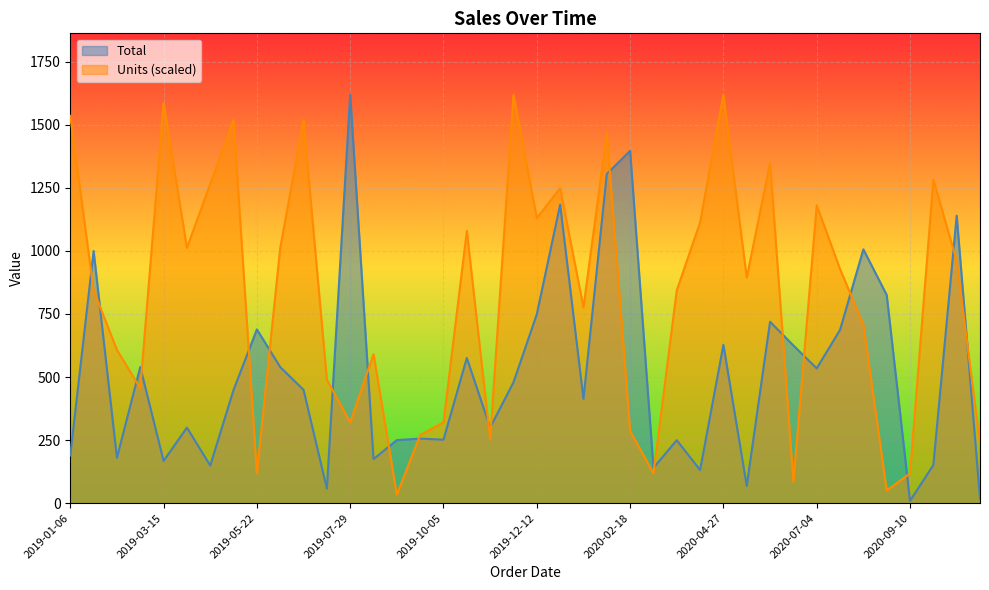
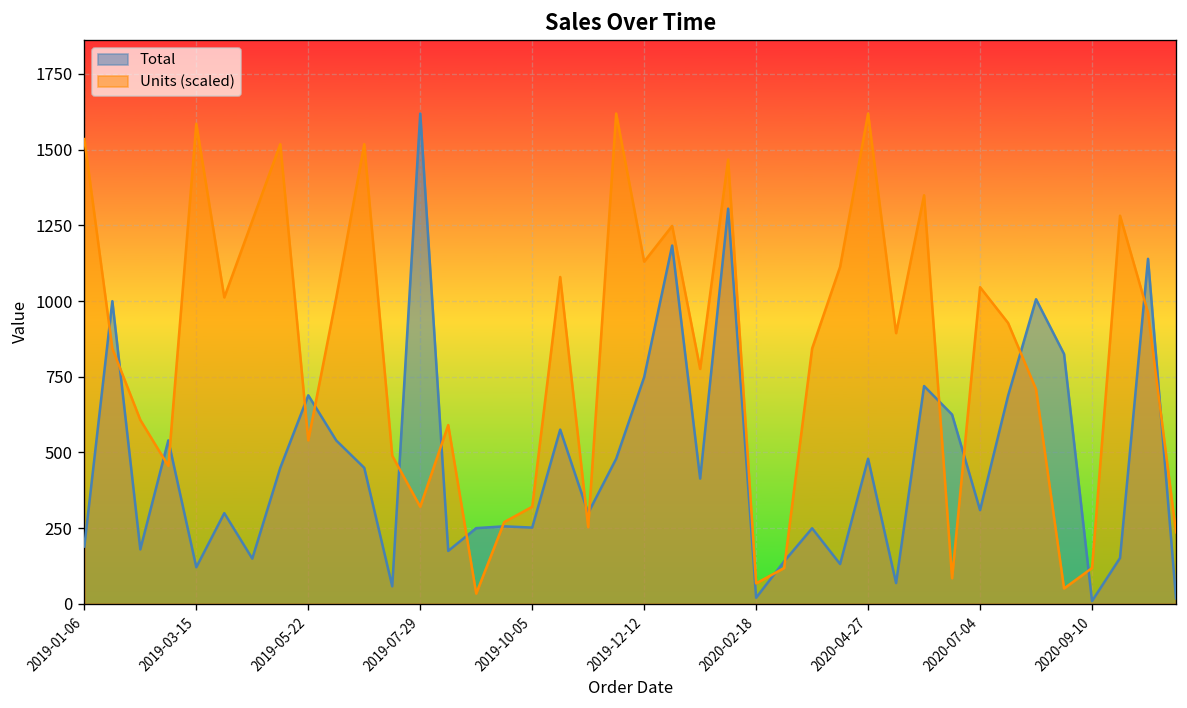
  {
    "Total": {
      "2019-01-06": 190,
-     "2019-03-15": 170,
+     "2019-03-15": 120,
      "2019-05-22": 690,
      "2019-07-29": 1620,
      "2019-10-05": 250,
      "2019-12-12": 750,
-     "2020-02-18": 1400,
-     "2020-04-27": 630,
-     "2020-07-04": 530,
+     "2020-02-18": 20,
+     "2020-04-27": 480,
+     "2020-07-04": 310,
      "2020-09-10": 10
    },
    "Units (scaled)": {
      "2019-01-06": 1530,
      "2019-03-15": 1590,
-     "2019-05-22": 120,
+     "2019-05-22": 540,
      "2019-07-29": 320,
      "2019-10-05": 320,
      "2019-12-12": 1130,
-     "2020-02-18": 290,
+     "2020-02-18": 70,
      "2020-04-27": 1620,
-     "2020-07-04": 1180,
+     "2020-07-04": 1050,
      "2020-09-10": 120
    }
  }
